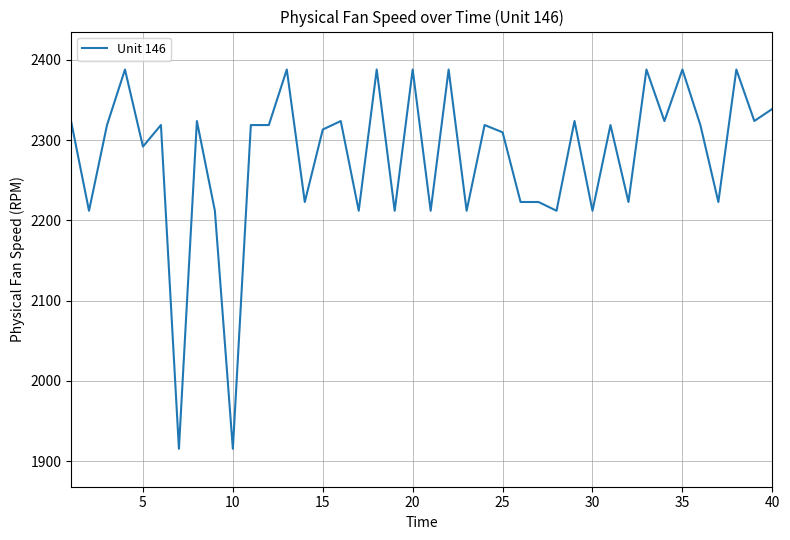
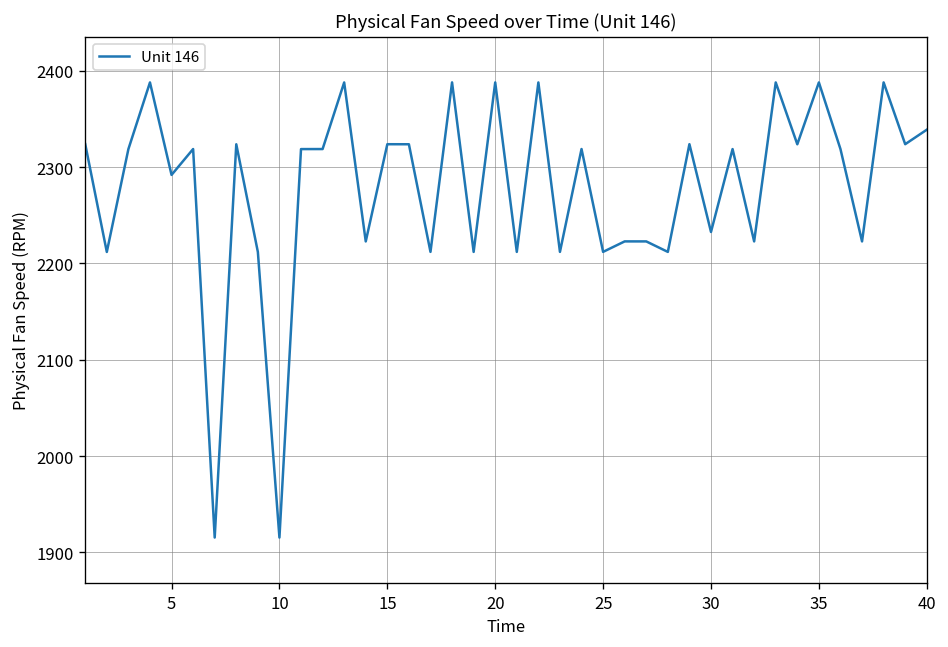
  {
    "5": 2290,
    "10": 1920,
-   "15": 2310,
+   "15": 2320,
    "20": 2390,
-   "25": 2310,
-   "30": 2210,
+   "25": 2210,
+   "30": 2230,
    "35": 2390,
    "40": 2340
  }
